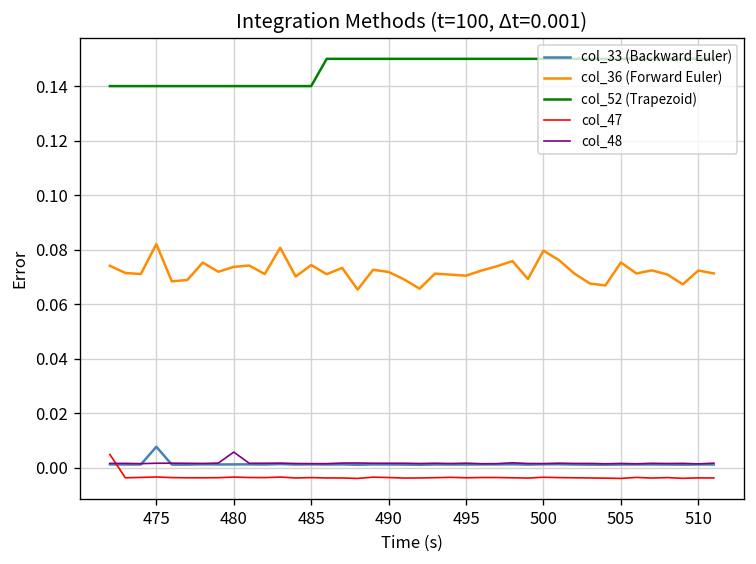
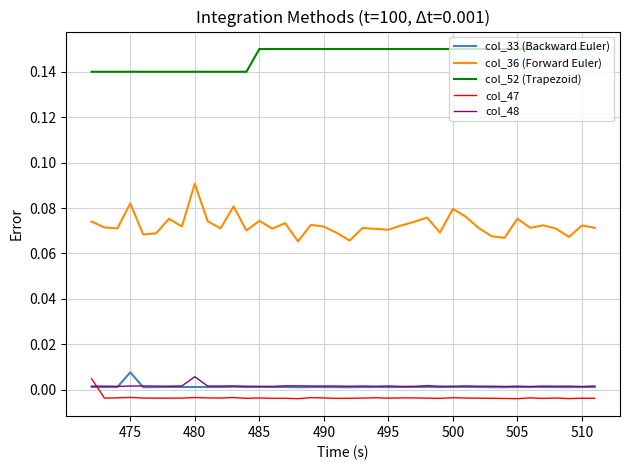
  {
    "col_33 (Backward Euler)": {
      "475": 0.008,
      "480": 0.001
    },
    "col_36 (Forward Euler)": {
      "475": 0.082,
-     "480": 0.074,
+     "480": 0.091,
      "485": 0.074,
      "490": 0.072,
      "495": 0.070,
      "500": 0.080,
      "505": 0.075,
      "510": 0.072
    },
    "col_52 (Trapezoid)": {
      "475": 0.14,
      "480": 0.14,
-     "485": 0.14,
+     "485": 0.15,
      "490": 0.15,
      "495": 0.15
    },
    "col_47": {
      "475": -0.003,
      "480": -0.003,
      "485": -0.004,
      "490": -0.004,
      "495": -0.004,
      "500": -0.003,
      "505": -0.004,
      "510": -0.004
    },
    "col_48": {
      "475": 0.002,
      "480": 0.006
    }
  }
